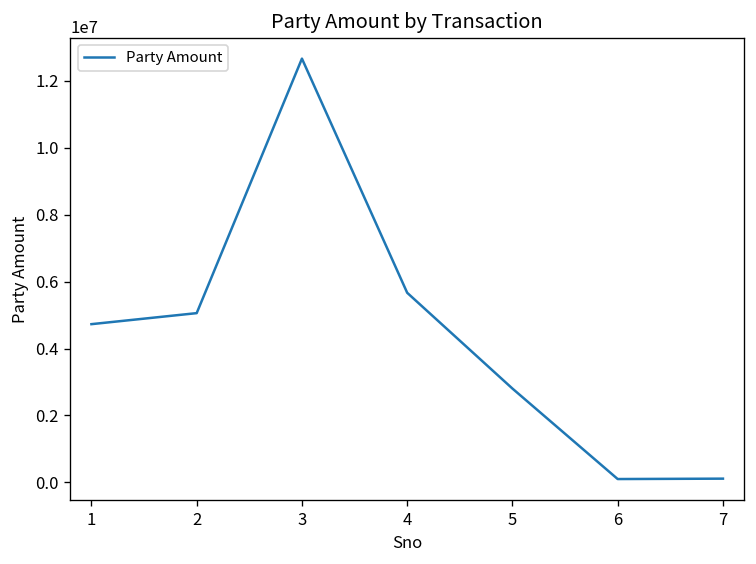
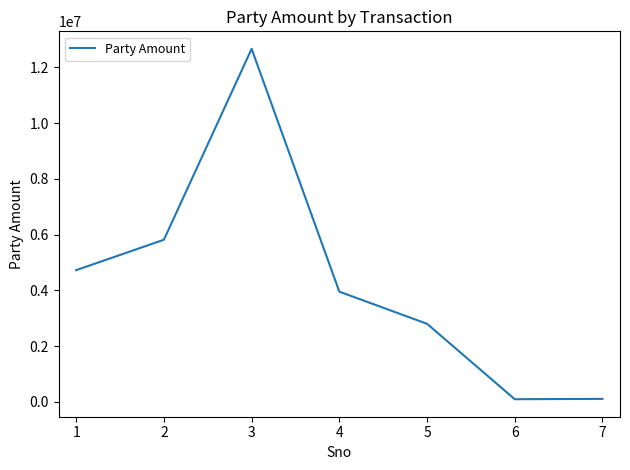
  {
    "1": 4700000,
-   "2": 5100000,
+   "2": 5800000,
    "3": 12700000,
-   "4": 5700000,
+   "4": 4000000,
    "5": 2800000,
    "6": 100000,
    "7": 100000
  }
